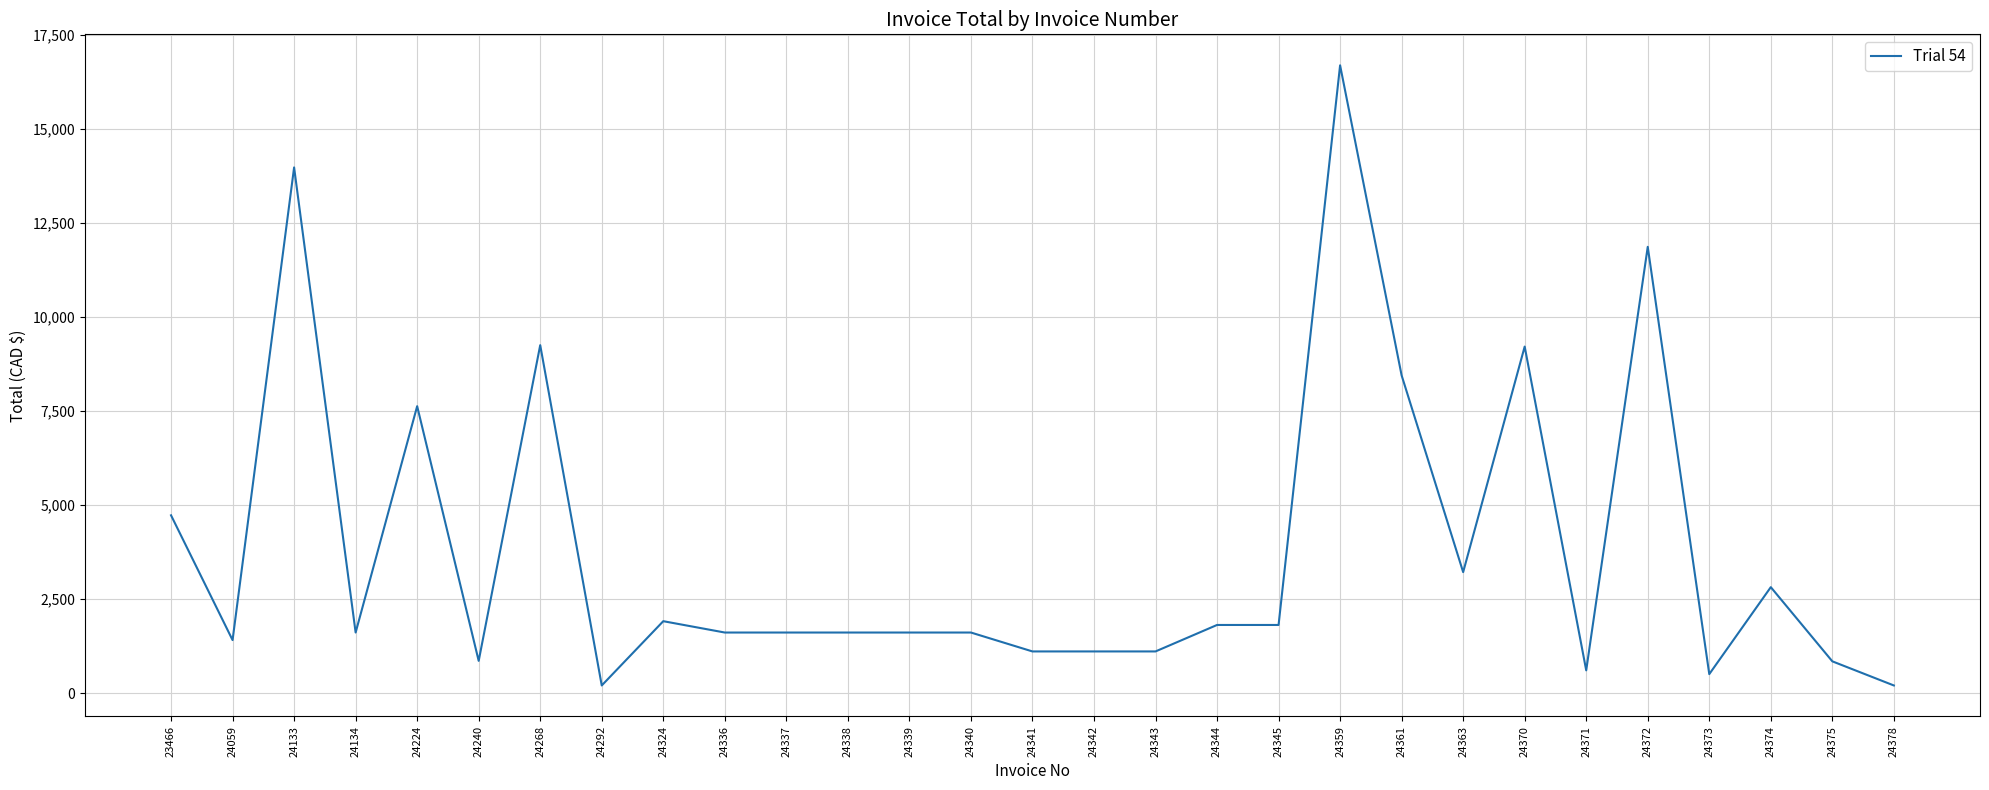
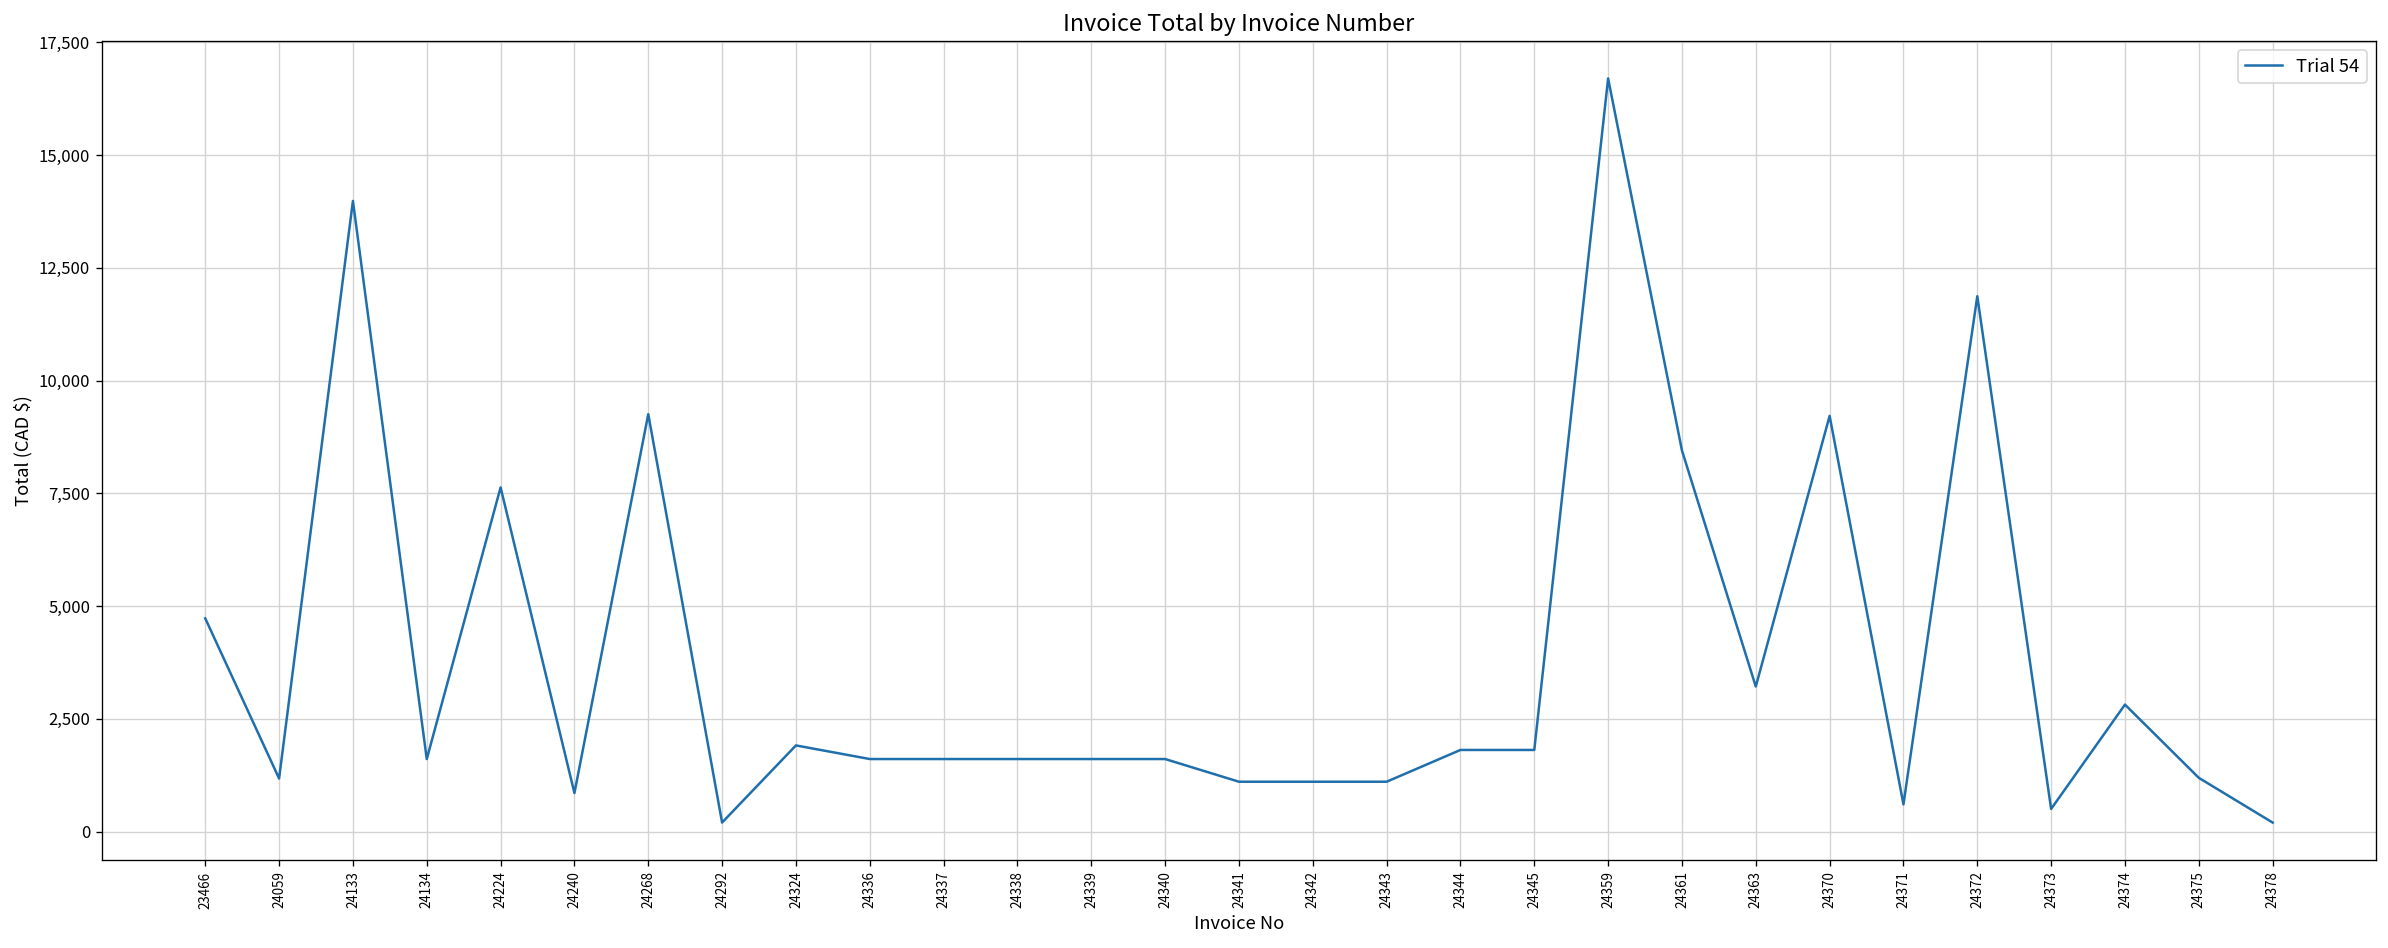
  {
    "23466": "4,700",
-   "24059": "1,400",
+   "24059": "1,200",
    "24133": "14,000",
    "24134": "1,600",
    "24224": "7,600",
    "24240": "900",
    "24268": "9,300",
    "24292": "200",
    "24324": "1,900",
    "24336": "1,600",
    "24337": "1,600",
    "24338": "1,600",
    "24339": "1,600",
    "24340": "1,600",
    "24341": "1,100",
    "24342": "1,100",
    "24343": "1,100",
    "24344": "1,800",
    "24345": "1,800",
    "24359": "16,700",
    "24361": "8,500",
    "24363": "3,200",
    "24370": "9,200",
    "24371": "600",
    "24372": "11,900",
    "24373": "500",
    "24374": "2,800",
-   "24375": "800",
+   "24375": "1,200",
    "24378": "200"
  }
